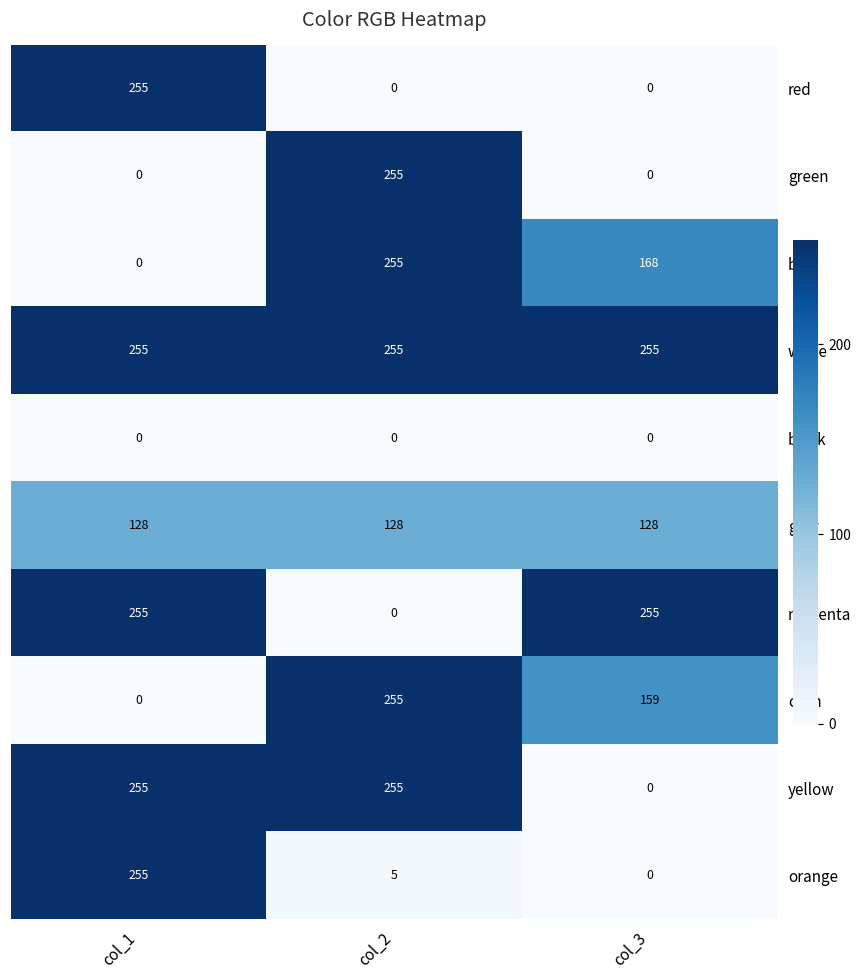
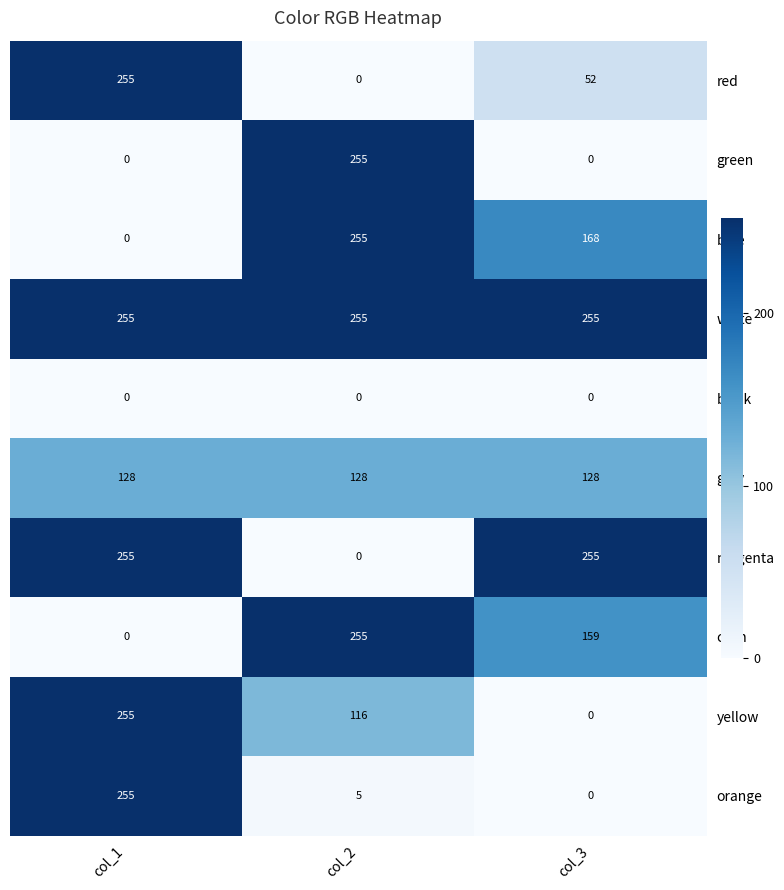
  {
    "red": {
      "col_1": 255,
      "col_2": 0,
-     "col_3": 0
+     "col_3": 52
    },
    "green": {
      "col_1": 0,
      "col_2": 255,
      "col_3": 0
    },
    "yellow": {
      "col_1": 255,
-     "col_2": 255,
+     "col_2": 116,
      "col_3": 0
    },
    "orange": {
      "col_1": 255,
      "col_2": 5,
      "col_3": 0
    }
  }
